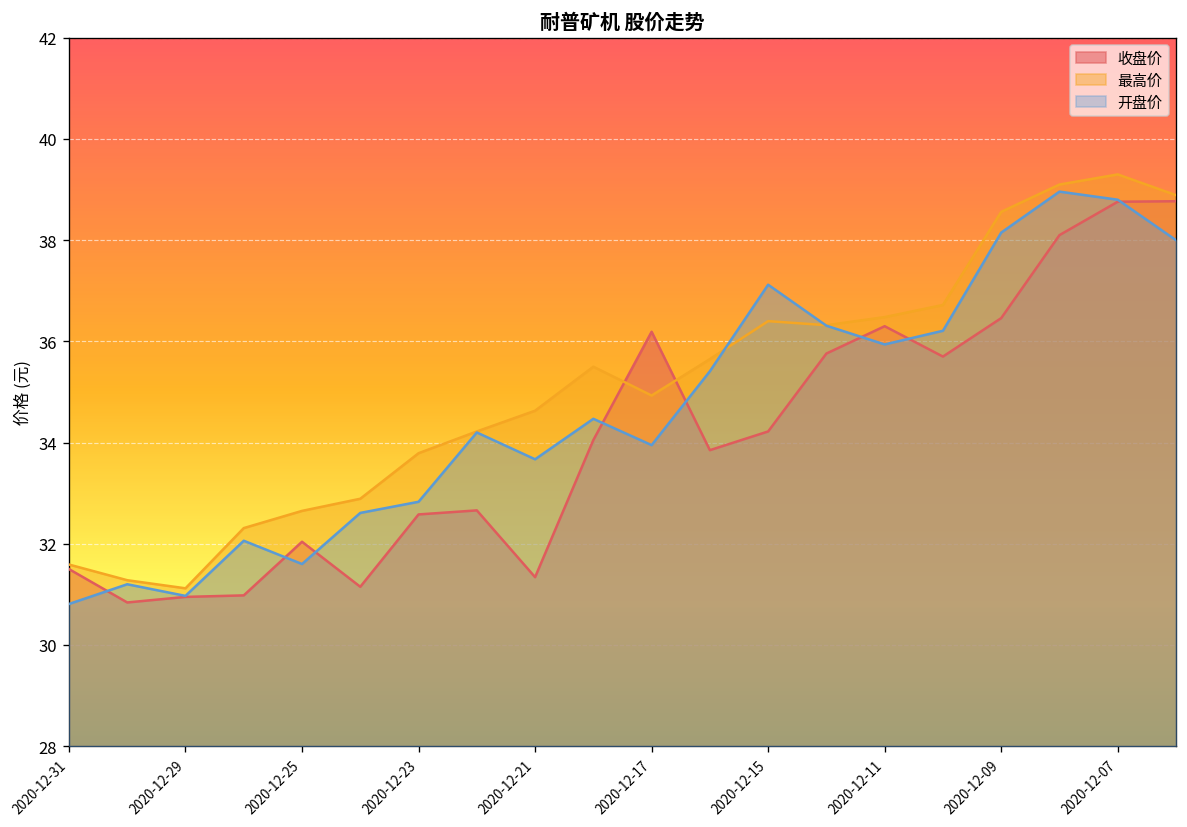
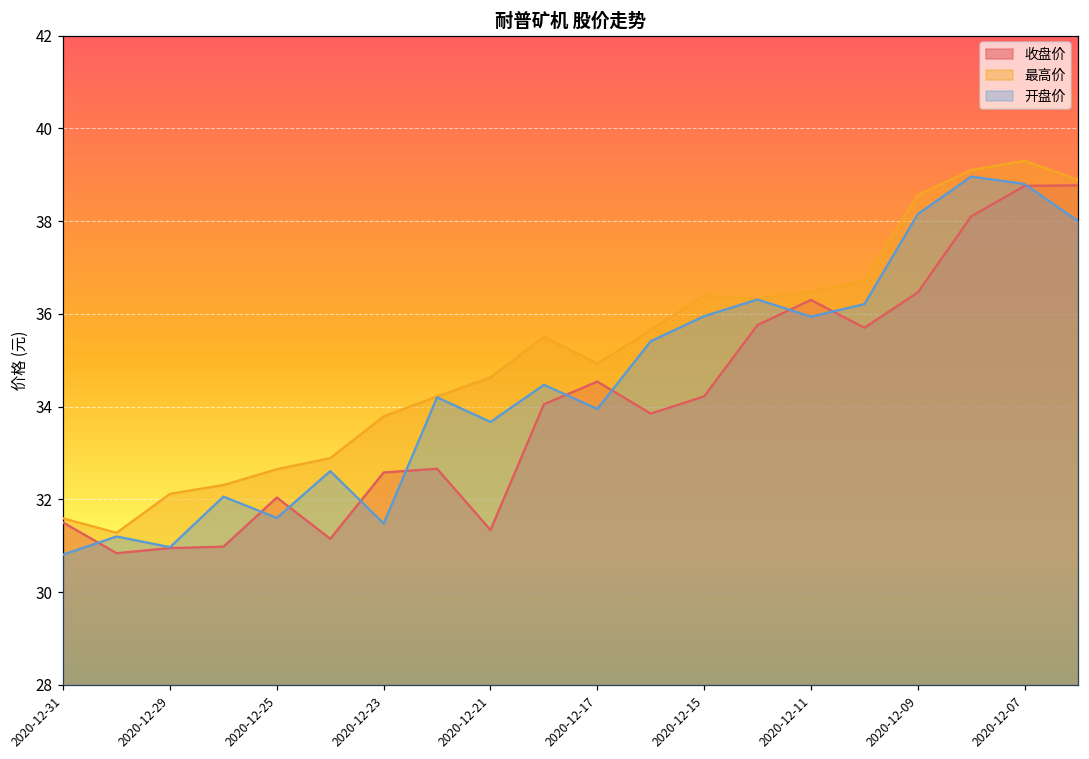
  {
    "收盘价": {
      "2020-12-31": 31.5,
      "2020-12-25": 32.0,
      "2020-12-23": 32.6,
      "2020-12-21": 31.3,
-     "2020-12-17": 36.2,
+     "2020-12-17": 34.5,
      "2020-12-15": 34.2,
      "2020-12-11": 36.3,
      "2020-12-09": 36.5
    },
    "最高价": {
      "2020-12-31": 31.6,
-     "2020-12-29": 31.1,
+     "2020-12-29": 32.1,
      "2020-12-25": 32.7,
      "2020-12-23": 33.8,
      "2020-12-21": 34.6,
      "2020-12-17": 34.9,
      "2020-12-15": 36.4,
      "2020-12-11": 36.5,
      "2020-12-09": 38.6,
      "2020-12-07": 39.3
    },
    "开盘价": {
      "2020-12-31": 30.8,
      "2020-12-25": 31.6,
-     "2020-12-23": 32.8,
+     "2020-12-23": 31.5,
      "2020-12-21": 33.7,
      "2020-12-17": 34.0,
-     "2020-12-15": 37.1,
+     "2020-12-15": 36.0,
      "2020-12-11": 35.9,
      "2020-12-09": 38.2
    }
  }
